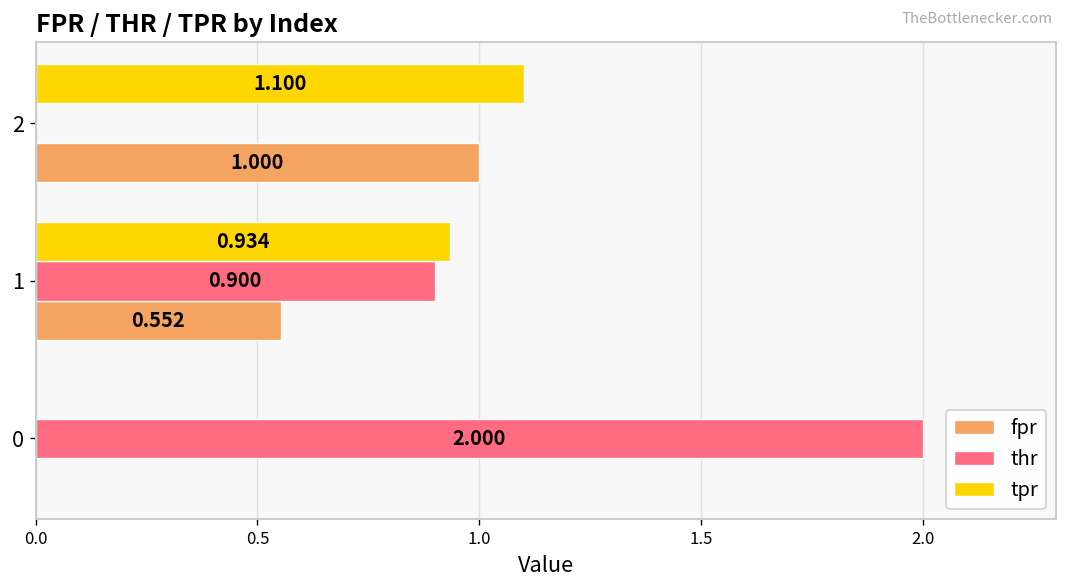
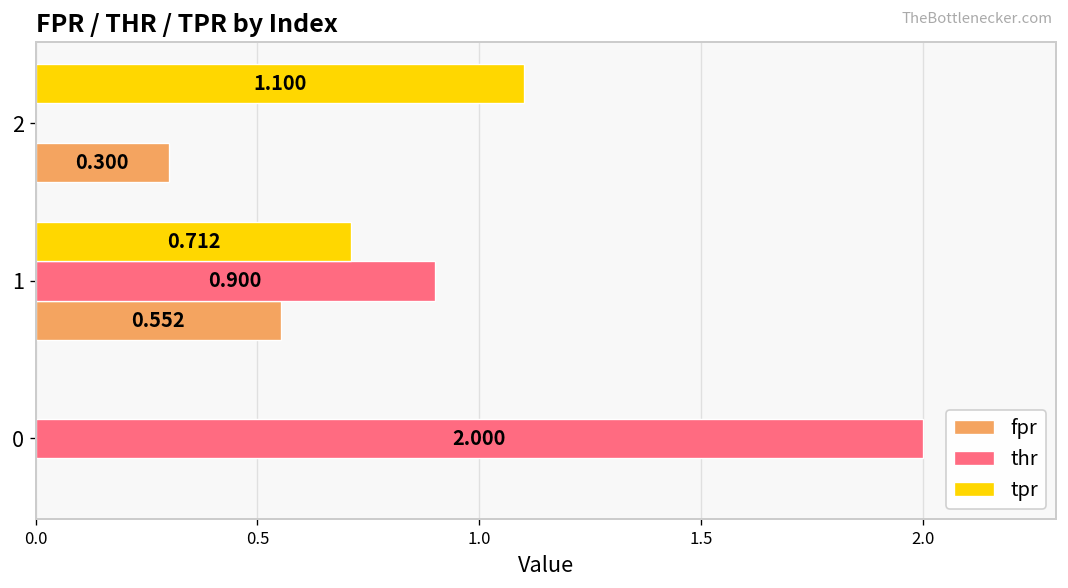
  {
    "fpr": {
-     "2": 1.000,
+     "2": 0.300,
      "1": 0.552
    },
    "thr": {
      "1": 0.900,
      "0": 2.000
    },
    "tpr": {
      "2": 1.100,
-     "1": 0.934
+     "1": 0.712
    }
  }
